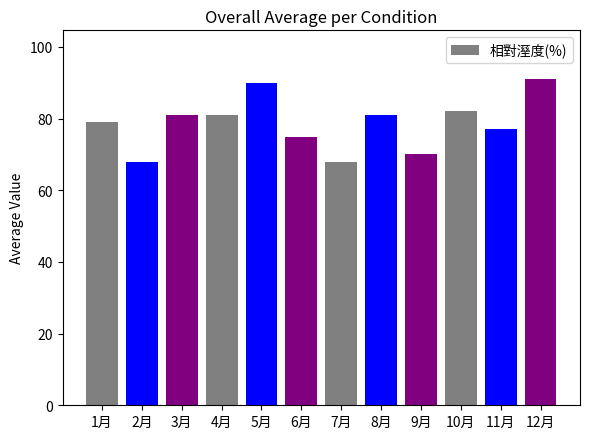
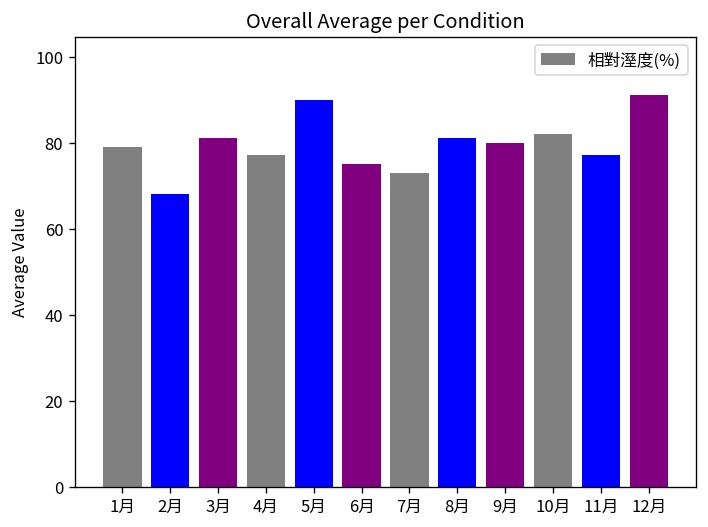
  {
    "1月": 79,
    "2月": 68,
    "3月": 81,
-   "4月": 81,
+   "4月": 77,
    "5月": 90,
    "6月": 75,
-   "7月": 68,
+   "7月": 73,
    "8月": 81,
-   "9月": 70,
+   "9月": 80,
    "10月": 82,
    "11月": 77,
    "12月": 91
  }
